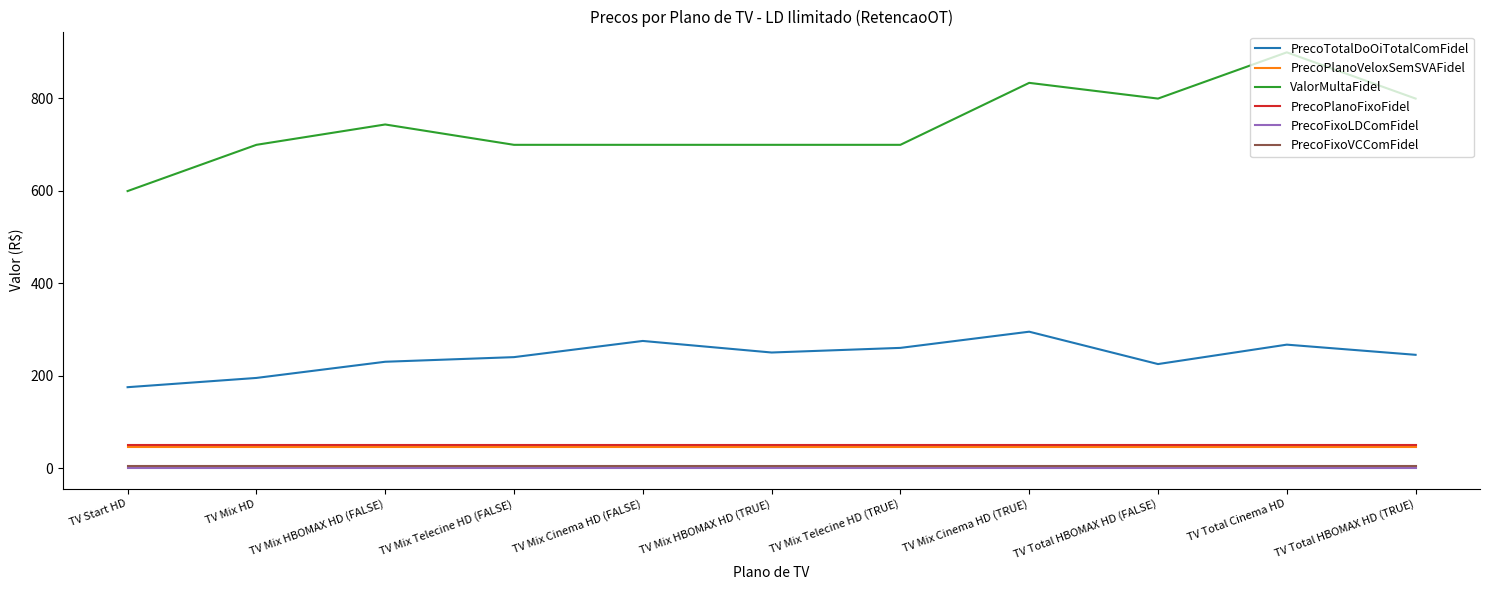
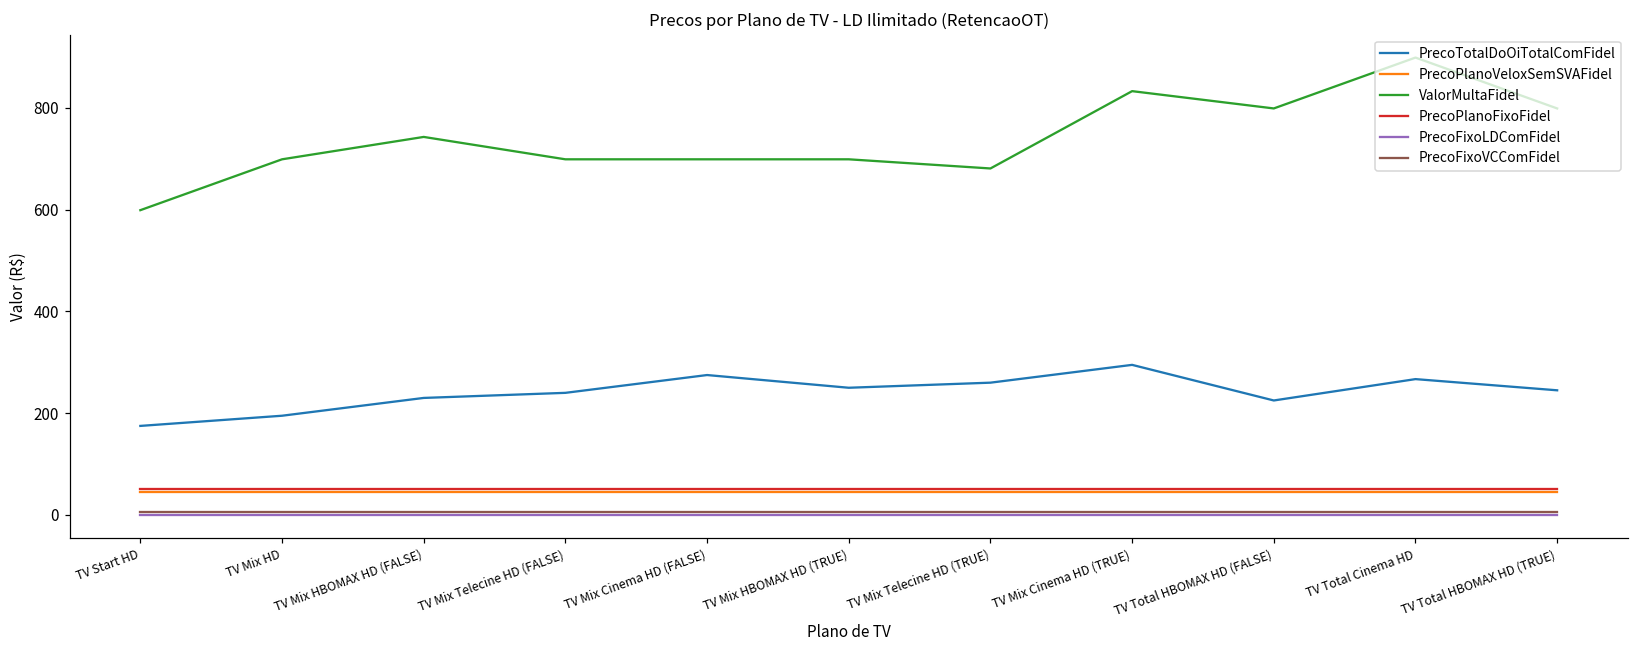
  {
    "PrecoTotalDoOiTotalComFidel": {
      "TV Start HD": 170,
      "TV Mix HD": 190,
      "TV Mix HBOMAX HD (FALSE)": 230,
      "TV Mix Telecine HD (FALSE)": 240,
      "TV Mix Cinema HD (FALSE)": 270,
      "TV Mix HBOMAX HD (TRUE)": 250,
      "TV Mix Telecine HD (TRUE)": 260,
      "TV Mix Cinema HD (TRUE)": 290,
      "TV Total HBOMAX HD (FALSE)": 220,
      "TV Total Cinema HD": 270,
      "TV Total HBOMAX HD (TRUE)": 240
    },
    "ValorMultaFidel": {
      "TV Start HD": 600,
      "TV Mix HD": 700,
      "TV Mix HBOMAX HD (FALSE)": 740,
      "TV Mix Telecine HD (FALSE)": 700,
      "TV Mix Cinema HD (FALSE)": 700,
      "TV Mix HBOMAX HD (TRUE)": 700,
-     "TV Mix Telecine HD (TRUE)": 700,
+     "TV Mix Telecine HD (TRUE)": 680,
      "TV Mix Cinema HD (TRUE)": 830,
      "TV Total HBOMAX HD (FALSE)": 800
    }
  }
